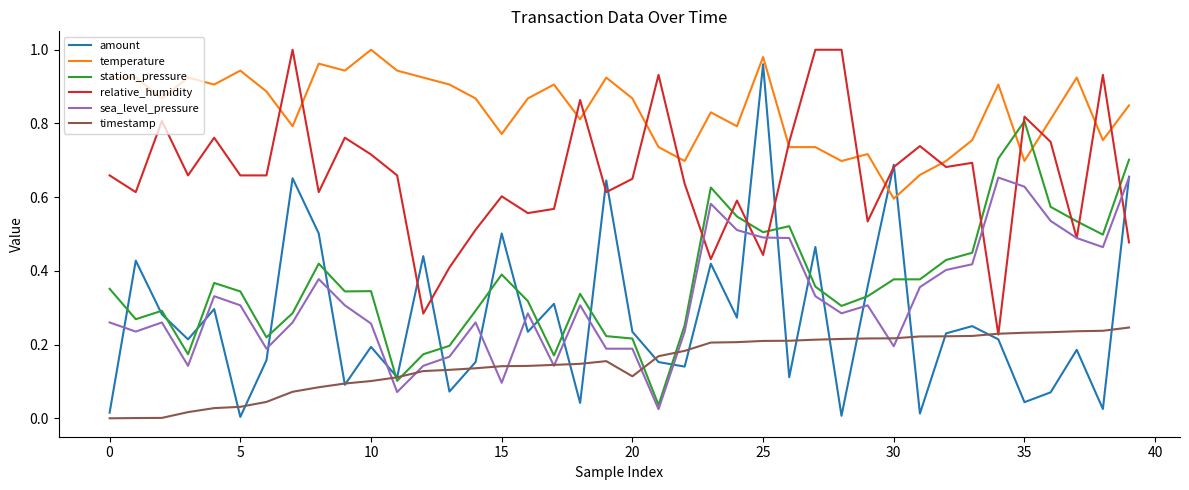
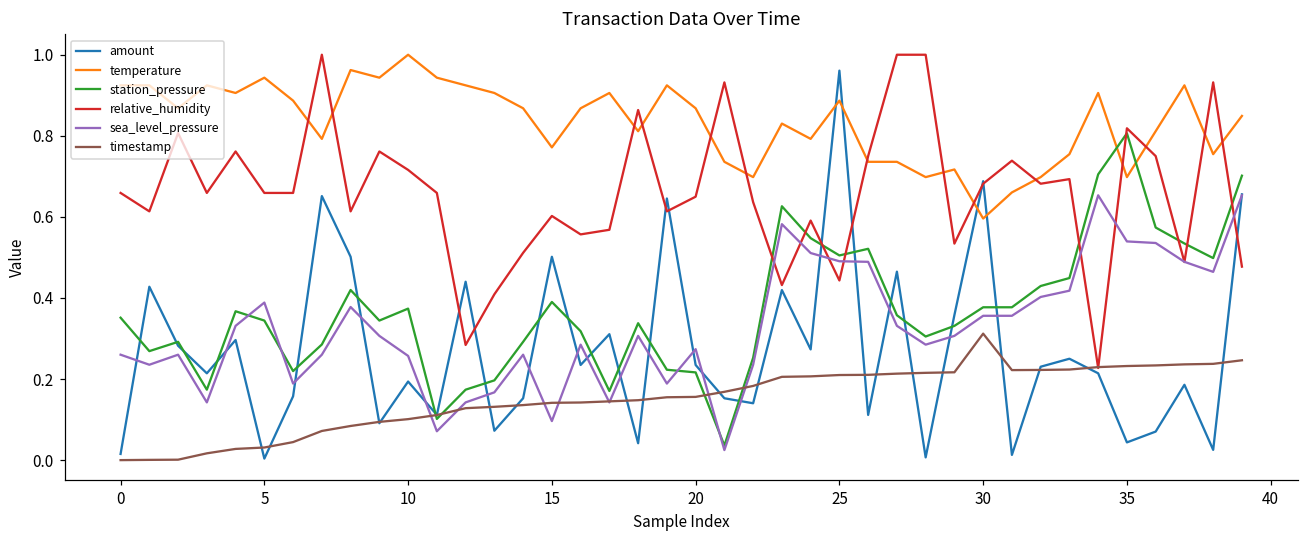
  {
    "amount": {
      "0": 0.02,
      "5": 0.00,
      "10": 0.19,
      "15": 0.50,
      "20": 0.23,
      "25": 0.96,
      "35": 0.04
    },
    "temperature": {
      "5": 0.94,
      "10": 1.00,
      "15": 0.77,
      "20": 0.87,
-     "25": 0.98,
+     "25": 0.89,
      "30": 0.60,
      "35": 0.70
    },
    "station_pressure": {
      "0": 0.35,
      "5": 0.34,
-     "10": 0.35,
+     "10": 0.37,
      "15": 0.39,
      "20": 0.22,
      "25": 0.50,
      "30": 0.38,
      "35": 0.81
    },
    "relative_humidity": {
      "0": 0.66,
      "5": 0.66,
      "10": 0.72,
      "15": 0.60,
      "20": 0.65,
      "25": 0.44,
      "35": 0.82
    },
    "sea_level_pressure": {
      "0": 0.26,
-     "5": 0.31,
+     "5": 0.39,
      "10": 0.26,
      "15": 0.10,
-     "20": 0.19,
+     "20": 0.27,
      "25": 0.49,
-     "30": 0.20,
-     "35": 0.63
+     "30": 0.36,
+     "35": 0.54
    },
    "timestamp": {
      "0": 0.00,
      "5": 0.03,
      "10": 0.10,
      "15": 0.14,
-     "20": 0.11,
+     "20": 0.16,
      "25": 0.21,
-     "30": 0.22,
+     "30": 0.31,
      "35": 0.23
    }
  }
